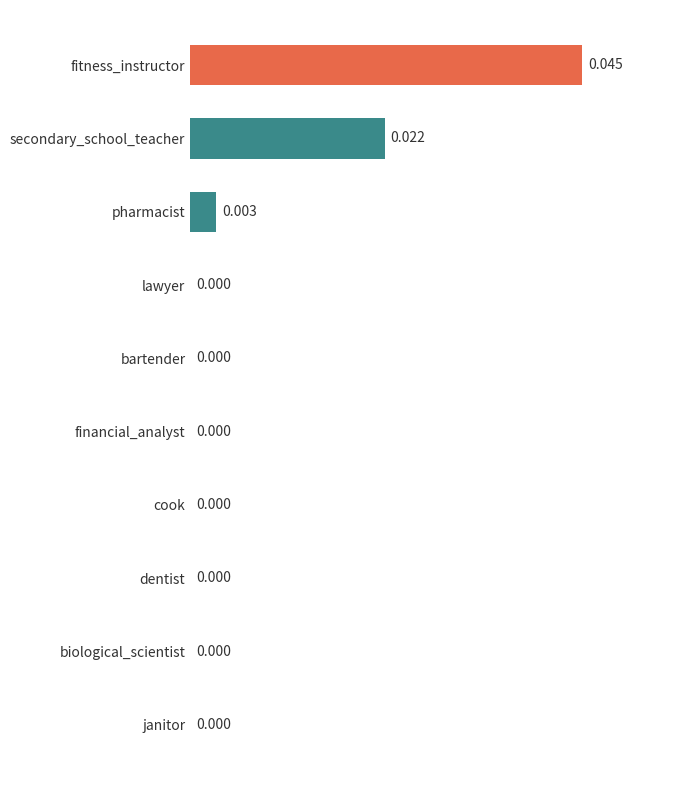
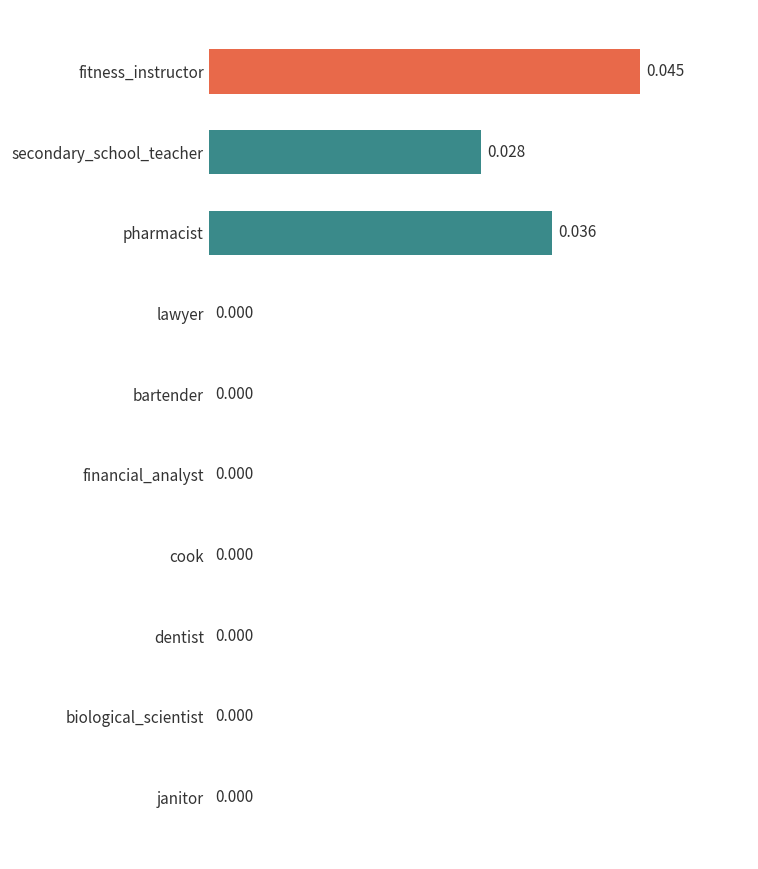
  {
    "fitness_instructor": 0.045,
-   "secondary_school_teacher": 0.022,
-   "pharmacist": 0.003,
+   "secondary_school_teacher": 0.028,
+   "pharmacist": 0.036,
    "lawyer": 0.000,
    "bartender": 0.000,
    "financial_analyst": 0.000,
    "cook": 0.000,
    "dentist": 0.000,
    "biological_scientist": 0.000,
    "janitor": 0.000
  }
